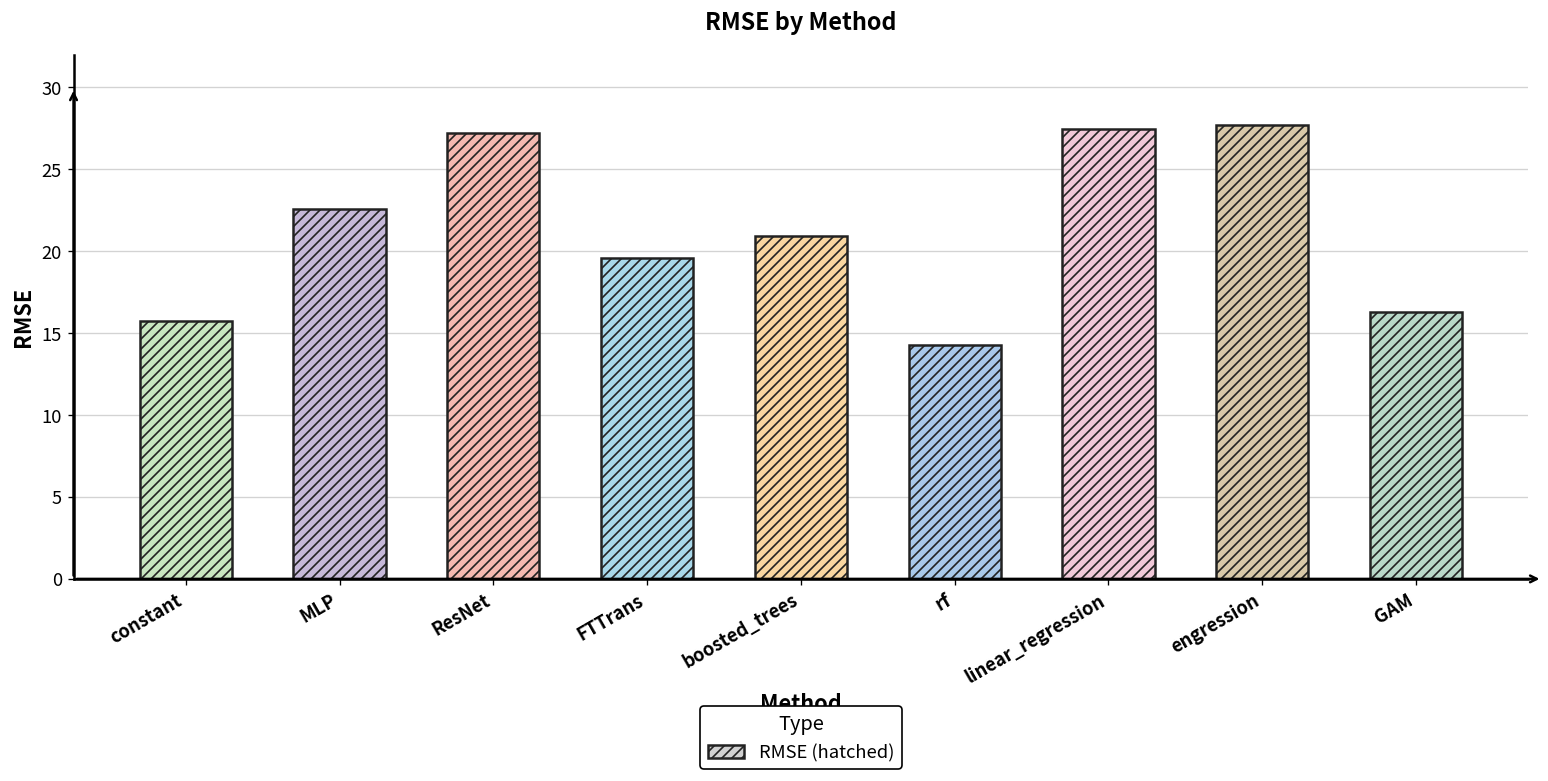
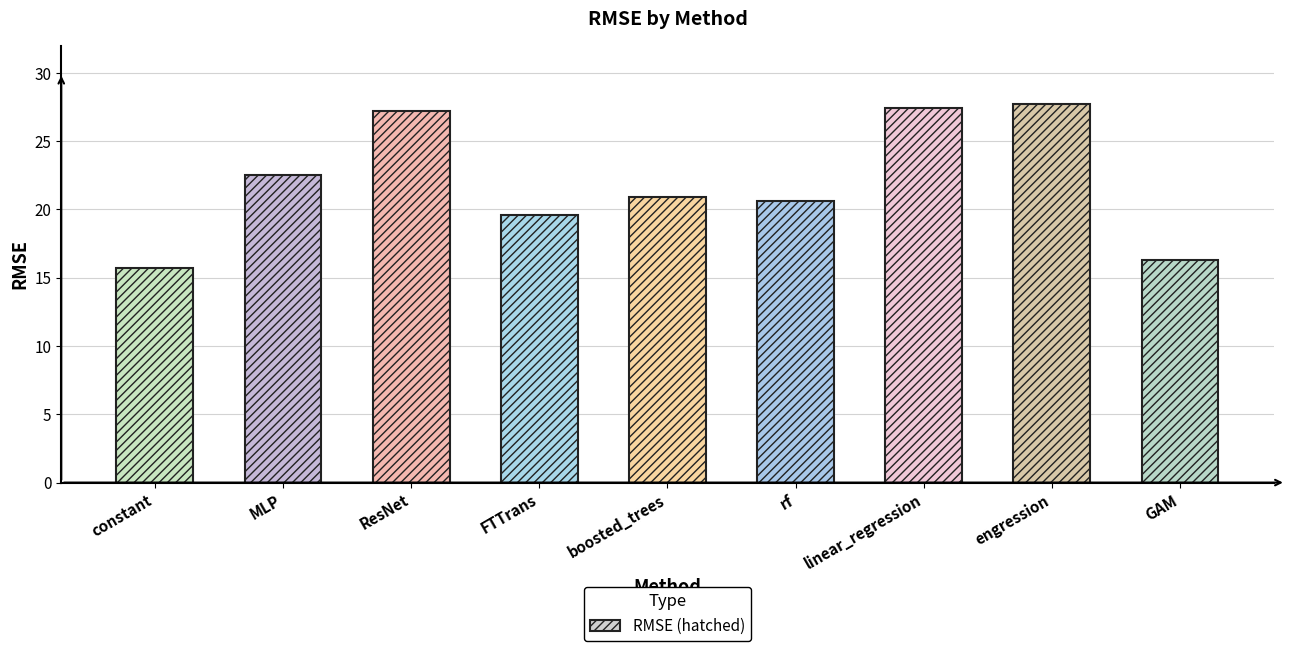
  {
    "constant": 15.7,
    "MLP": 22.5,
    "ResNet": 27.2,
    "FTTrans": 19.6,
    "boosted_trees": 20.9,
-   "rf": 14.3,
+   "rf": 20.6,
    "linear_regression": 27.4,
    "engression": 27.7,
    "GAM": 16.3
  }
